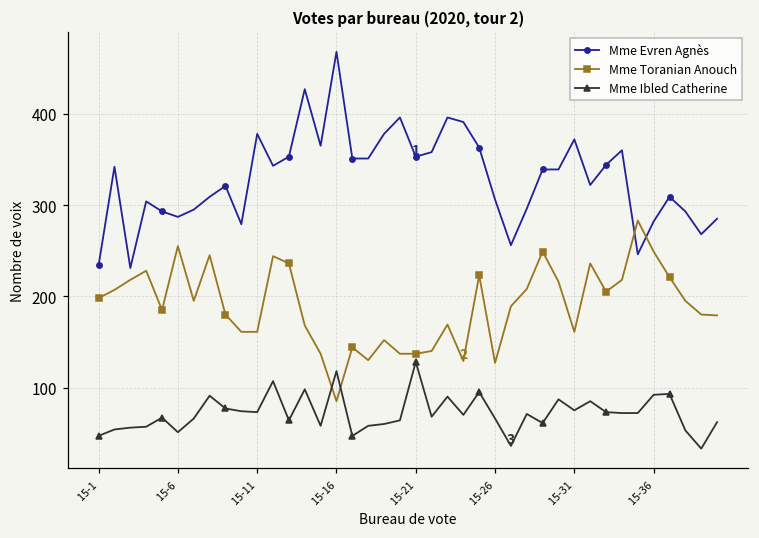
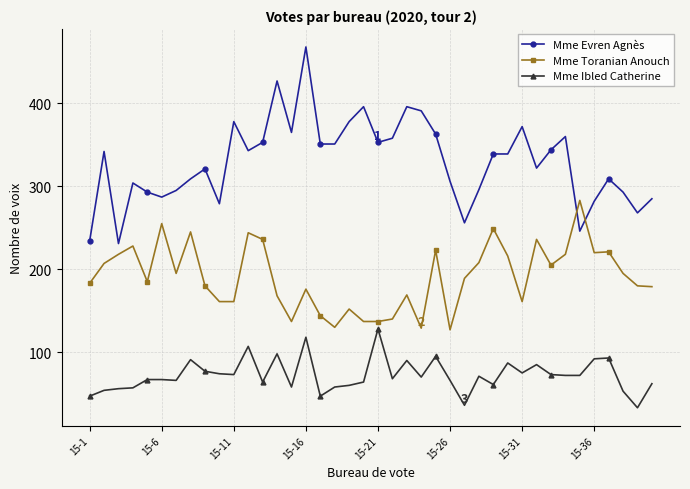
  {
    "Mme Evren Agnès": {
      "15-1": 230,
      "15-6": 290,
      "15-11": 380,
      "15-16": 470,
      "15-26": 310,
      "15-31": 370,
      "15-36": 280
    },
    "Mme Toranian Anouch": {
-     "15-1": 200,
+     "15-1": 180,
      "15-6": 260,
      "15-11": 160,
-     "15-16": 90,
+     "15-16": 180,
      "15-21": 140,
      "15-26": 130,
      "15-31": 160,
-     "15-36": 250
+     "15-36": 220
    },
    "Mme Ibled Catherine": {
      "15-1": 50,
-     "15-6": 50,
+     "15-6": 70,
      "15-11": 70,
      "15-16": 120,
      "15-21": 130,
      "15-26": 70,
      "15-31": 80,
      "15-36": 90
    }
  }
